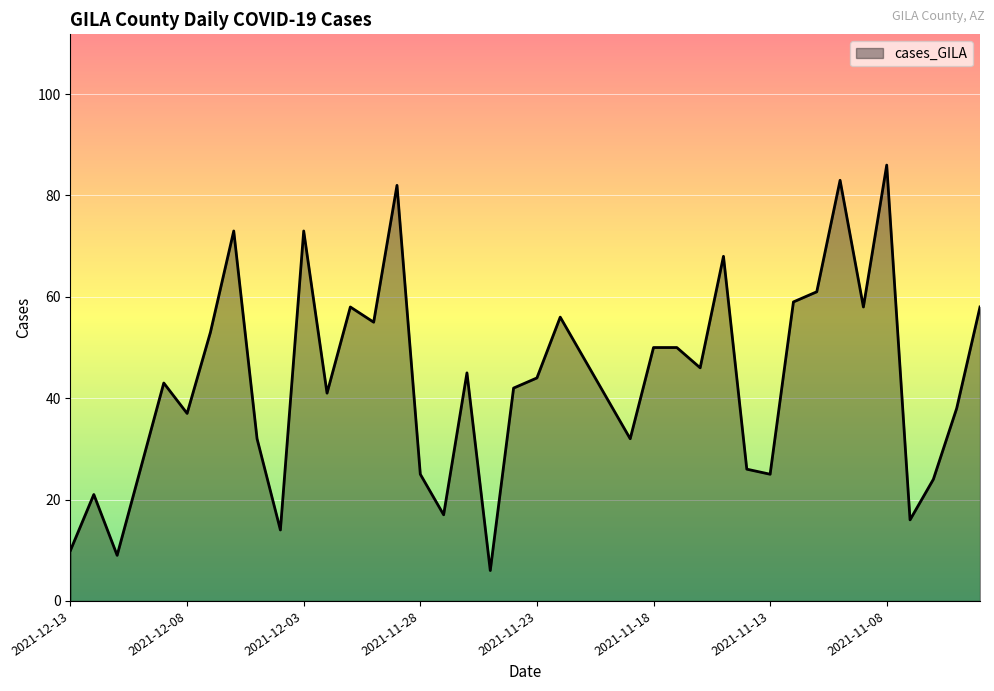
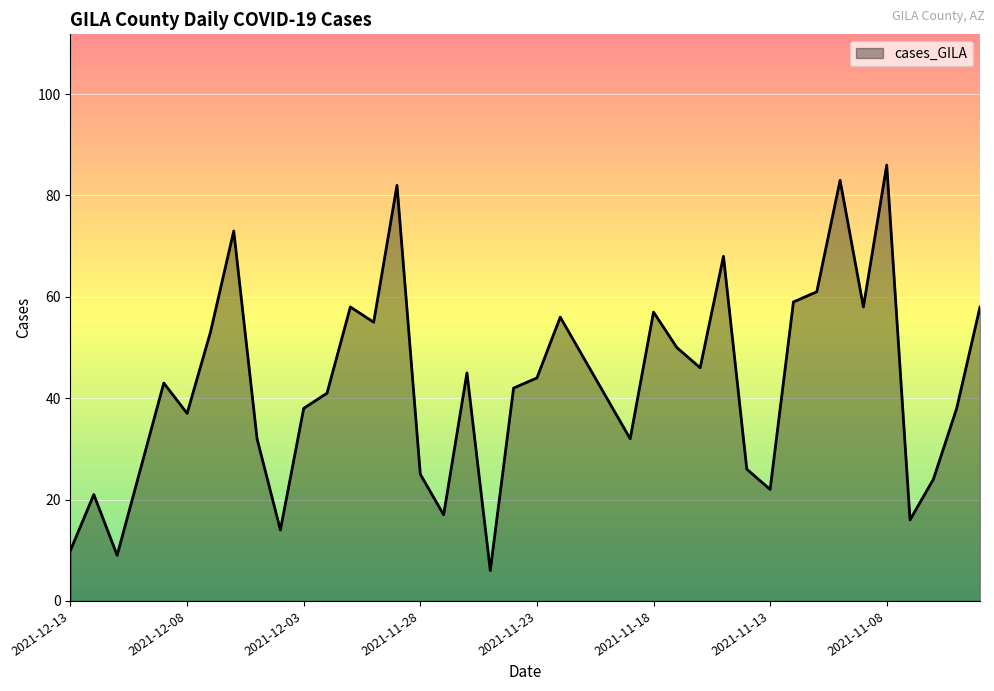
  {
    "2021-12-13": 10,
    "2021-12-08": 37,
-   "2021-12-03": 73,
+   "2021-12-03": 38,
    "2021-11-28": 25,
    "2021-11-23": 44,
-   "2021-11-18": 50,
-   "2021-11-13": 25,
+   "2021-11-18": 57,
+   "2021-11-13": 22,
    "2021-11-08": 86
  }
